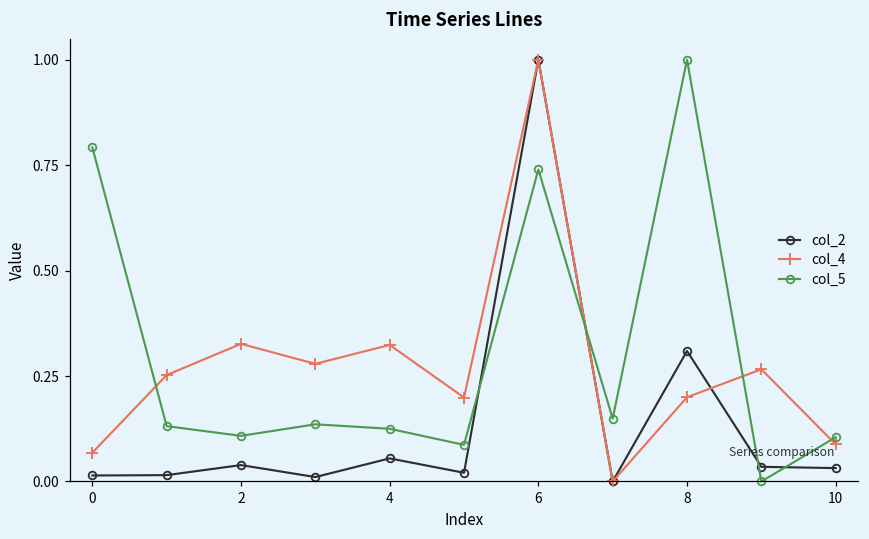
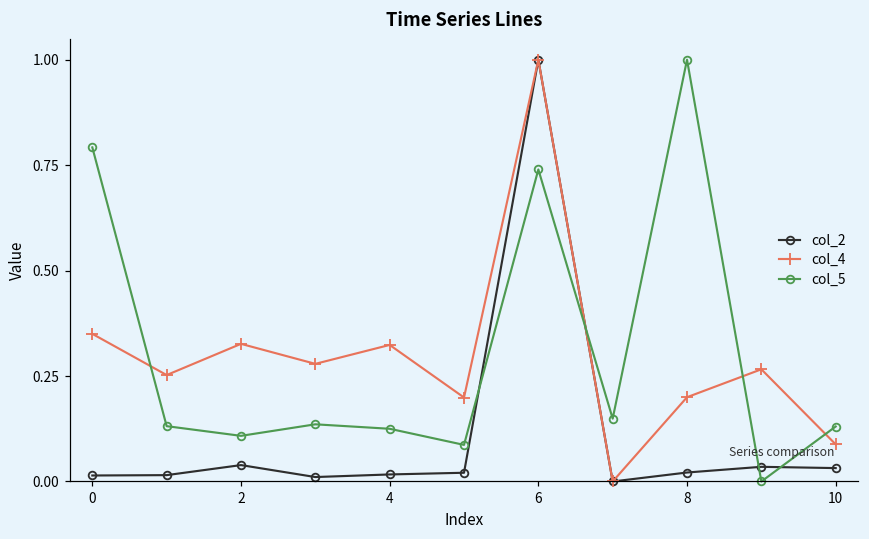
  {
    "col_2": {
      "0": 0.01,
      "2": 0.04,
-     "4": 0.05,
-     "8": 0.31,
+     "4": 0.02,
+     "8": 0.02,
      "10": 0.03
    },
    "col_4": {
-     "0": 0.07,
+     "0": 0.35,
      "2": 0.33,
      "4": 0.32,
      "8": 0.20,
      "10": 0.09
    },
    "col_5": {
      "0": 0.79,
      "2": 0.11,
      "4": 0.12,
      "6": 0.74,
      "8": 1.00,
-     "10": 0.11
+     "10": 0.13
    }
  }
